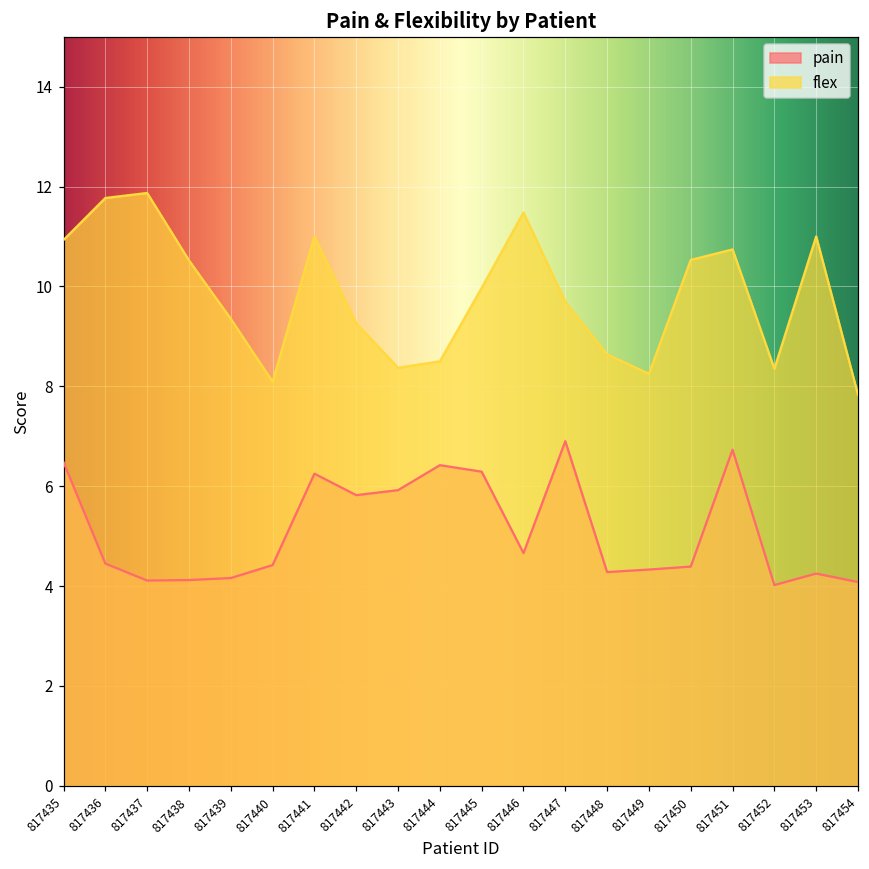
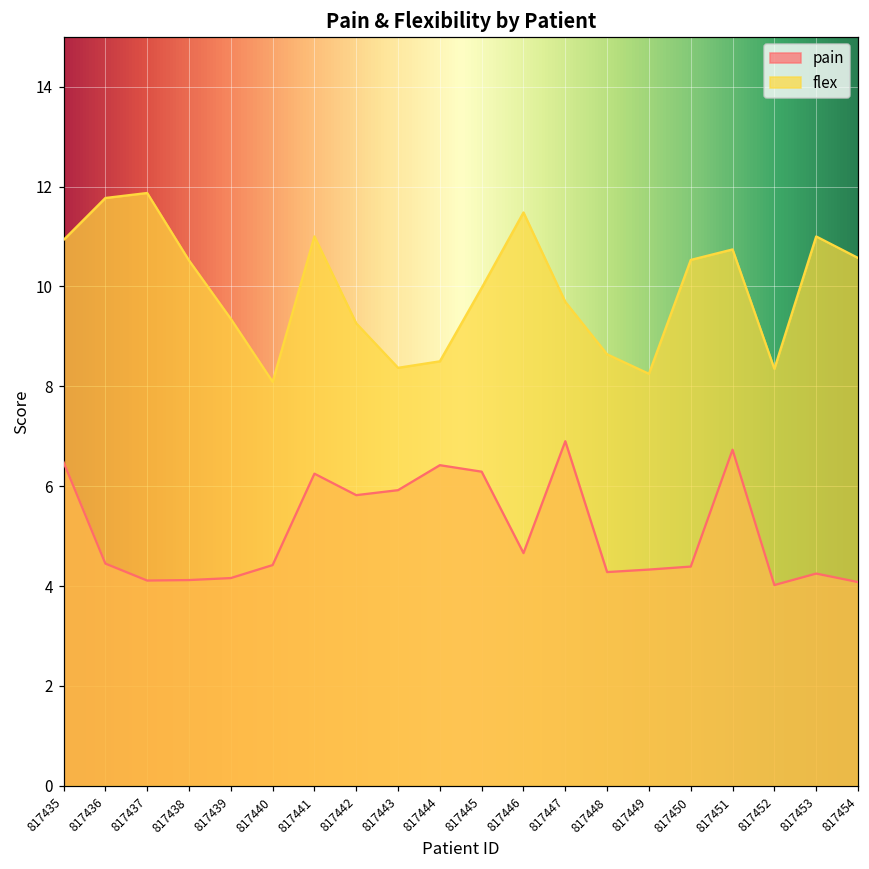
  {
    "pain": {
      "817435": 6.5,
      "817436": 4.5,
      "817437": 4.1,
      "817438": 4.1,
      "817439": 4.2,
      "817440": 4.4,
      "817441": 6.3,
      "817442": 5.8,
      "817443": 5.9,
      "817444": 6.4,
      "817445": 6.3,
      "817446": 4.7,
      "817447": 6.9,
      "817448": 4.3,
      "817449": 4.3,
      "817450": 4.4,
      "817451": 6.7,
      "817452": 4.0,
      "817453": 4.3,
      "817454": 4.1
    },
    "flex": {
      "817435": 10.9,
      "817436": 11.8,
      "817437": 11.9,
      "817438": 10.5,
      "817439": 9.4,
      "817440": 8.1,
      "817441": 11.0,
      "817442": 9.3,
      "817443": 8.4,
      "817444": 8.5,
      "817445": 10.0,
      "817446": 11.5,
      "817447": 9.7,
      "817448": 8.6,
      "817449": 8.3,
      "817450": 10.5,
      "817451": 10.7,
      "817452": 8.4,
      "817453": 11.0,
-     "817454": 7.8
+     "817454": 10.6
    }
  }
